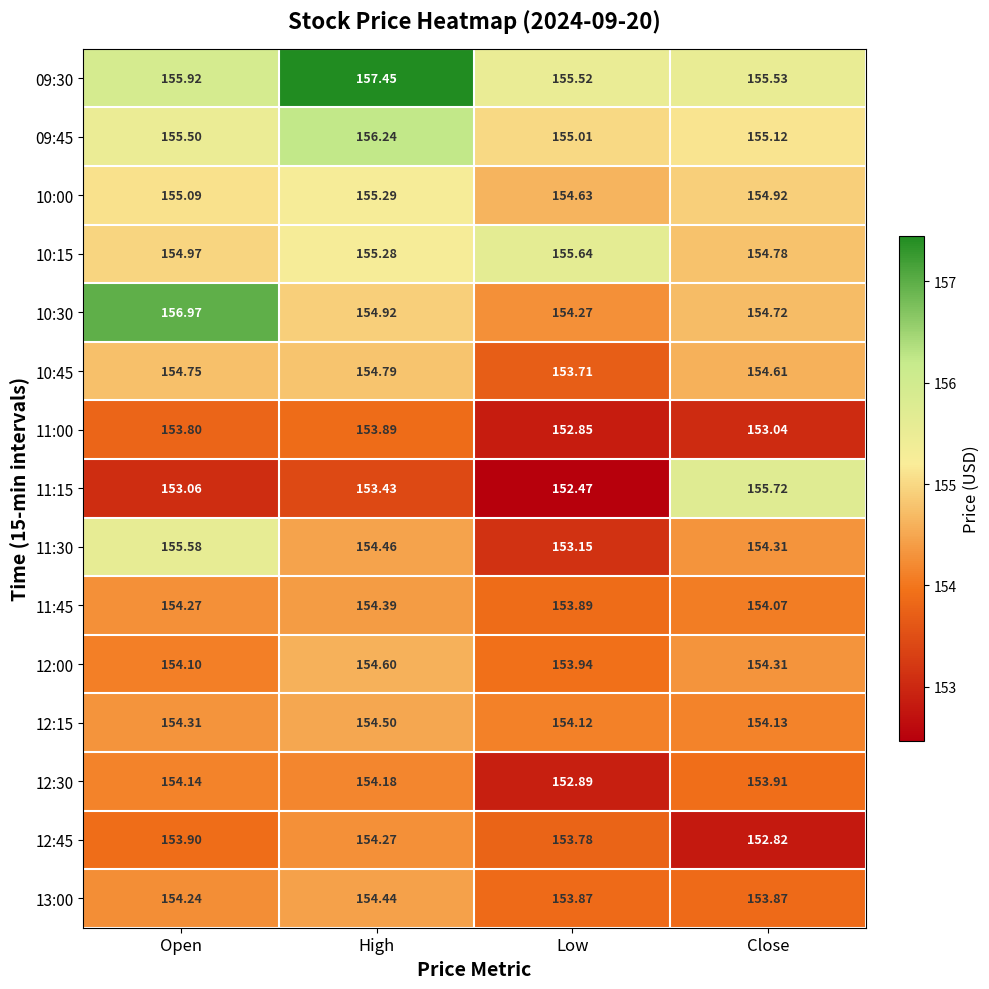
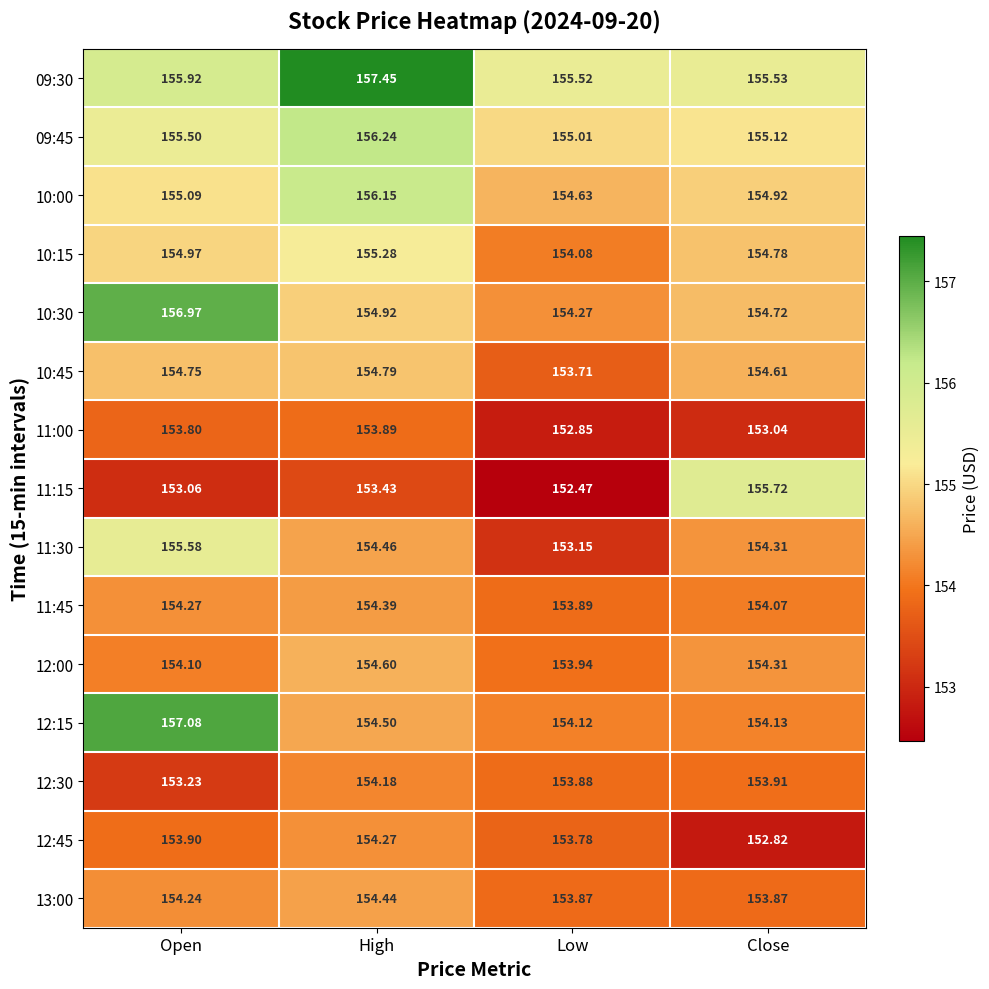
  {
    "09:30": {
      "Open": 155.92,
      "High": 157.45,
      "Low": 155.52,
      "Close": 155.53
    },
    "09:45": {
      "Open": 155.50,
      "High": 156.24,
      "Low": 155.01,
      "Close": 155.12
    },
    "10:00": {
      "Open": 155.09,
-     "High": 155.29,
+     "High": 156.15,
      "Low": 154.63,
      "Close": 154.92
    },
    "10:15": {
      "Open": 154.97,
      "High": 155.28,
-     "Low": 155.64,
+     "Low": 154.08,
      "Close": 154.78
    },
    "10:30": {
      "Open": 156.97,
      "High": 154.92,
      "Low": 154.27,
      "Close": 154.72
    },
    "10:45": {
      "Open": 154.75,
      "High": 154.79,
      "Low": 153.71,
      "Close": 154.61
    },
    "11:00": {
      "Open": 153.80,
      "High": 153.89,
      "Low": 152.85,
      "Close": 153.04
    },
    "11:15": {
      "Open": 153.06,
      "High": 153.43,
      "Low": 152.47,
      "Close": 155.72
    },
    "11:30": {
      "Open": 155.58,
      "High": 154.46,
      "Low": 153.15,
      "Close": 154.31
    },
    "11:45": {
      "Open": 154.27,
      "High": 154.39,
      "Low": 153.89,
      "Close": 154.07
    },
    "12:00": {
      "Open": 154.10,
      "High": 154.60,
      "Low": 153.94,
      "Close": 154.31
    },
    "12:15": {
-     "Open": 154.31,
+     "Open": 157.08,
      "High": 154.50,
      "Low": 154.12,
      "Close": 154.13
    },
    "12:30": {
-     "Open": 154.14,
+     "Open": 153.23,
      "High": 154.18,
-     "Low": 152.89,
+     "Low": 153.88,
      "Close": 153.91
    },
    "12:45": {
      "Open": 153.90,
      "High": 154.27,
      "Low": 153.78,
      "Close": 152.82
    },
    "13:00": {
      "Open": 154.24,
      "High": 154.44,
      "Low": 153.87,
      "Close": 153.87
    }
  }
